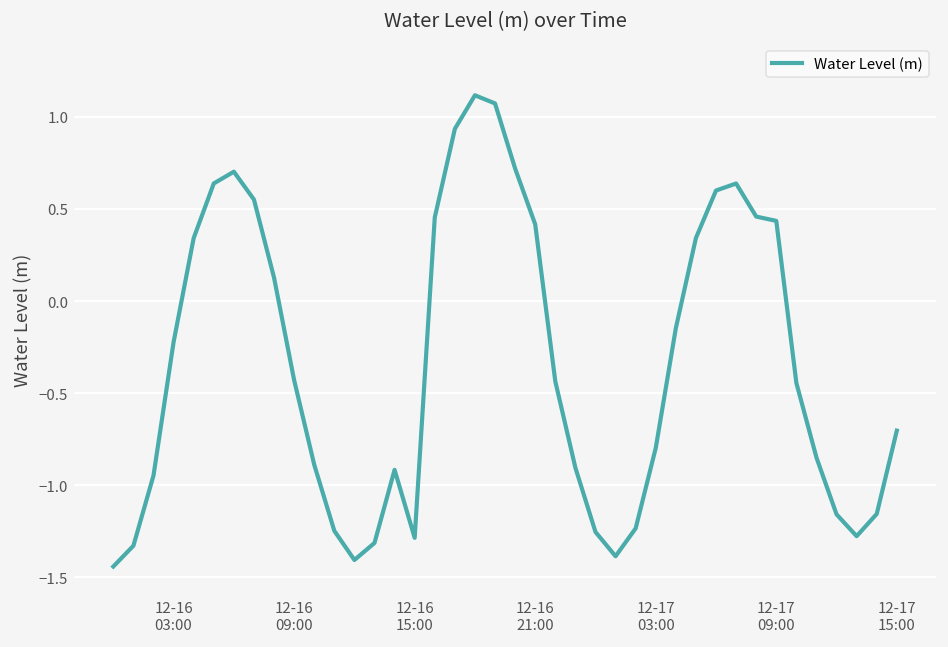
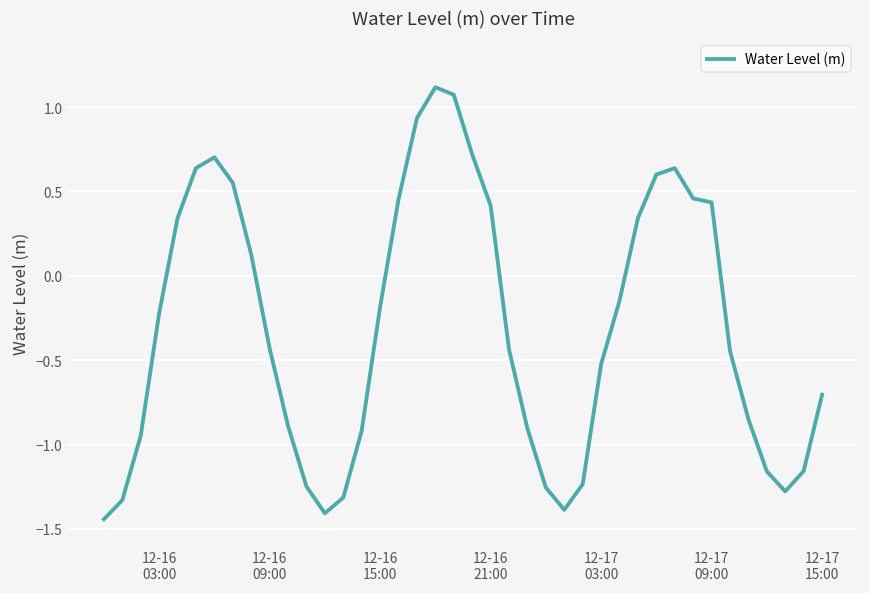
  {
    "12-16 03:00": -0.22,
    "12-16 09:00": -0.43,
-   "12-16 15:00": -1.29,
+   "12-16 15:00": -0.18,
    "12-16 21:00": 0.42,
-   "12-17 03:00": -0.80,
+   "12-17 03:00": -0.52,
    "12-17 09:00": 0.44,
    "12-17 15:00": -0.70
  }
